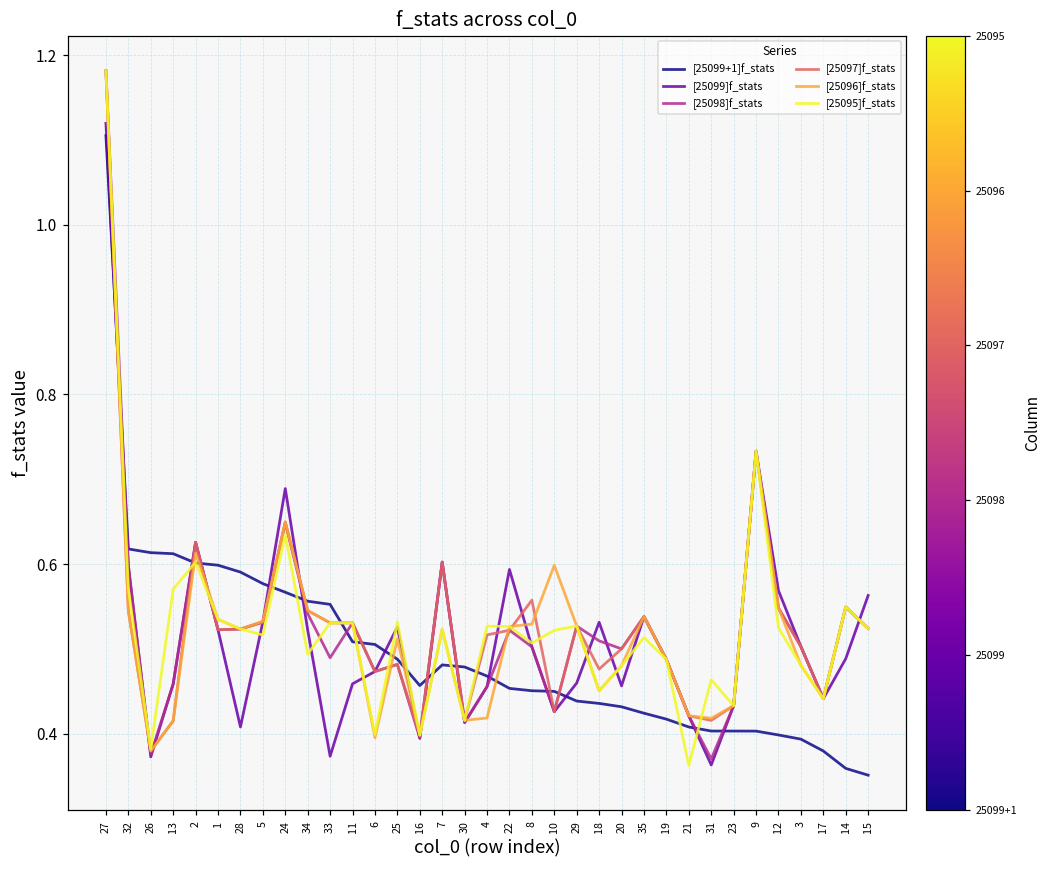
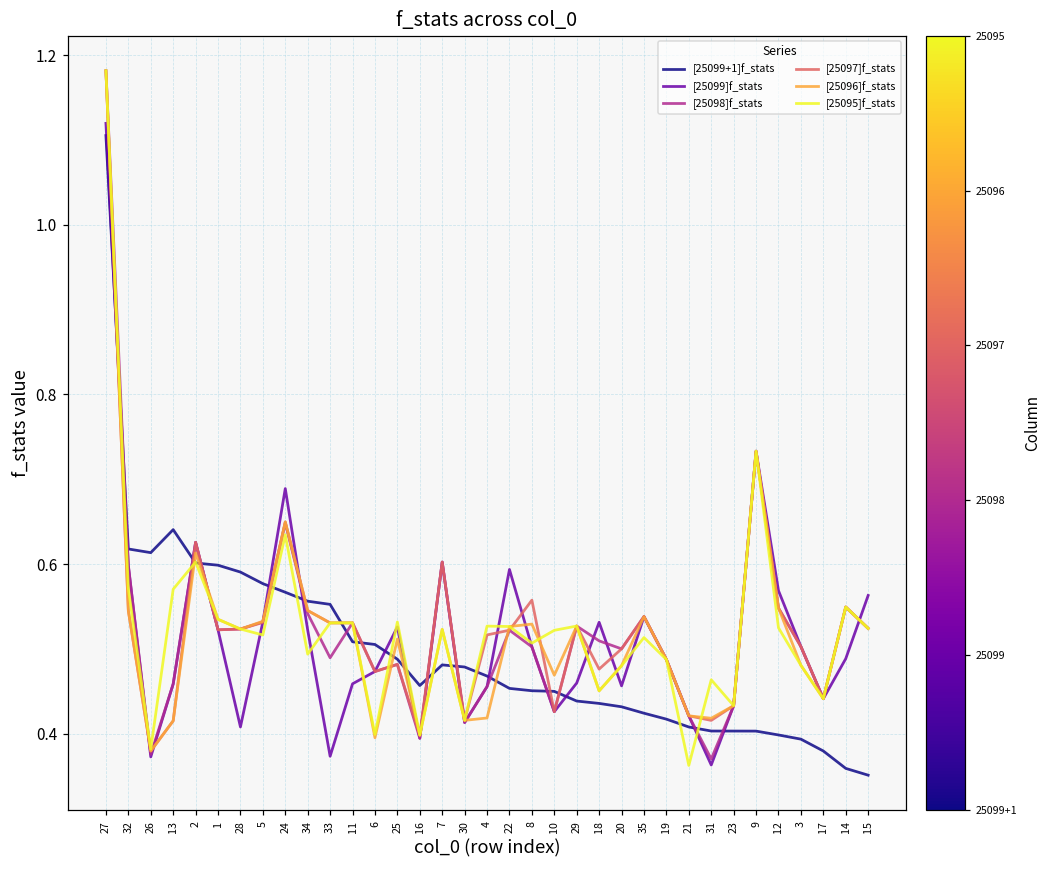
  {
    "[25099+1]f_stats": {
      "27": 1.11,
      "32": 0.62,
      "26": 0.61,
-     "13": 0.61,
+     "13": 0.64,
      "1": 0.60,
      "28": 0.59,
      "5": 0.58,
      "24": 0.57,
      "34": 0.56,
      "33": 0.55,
      "11": 0.51,
      "6": 0.51,
      "25": 0.49,
      "16": 0.46,
      "7": 0.48,
      "30": 0.48,
      "4": 0.47,
      "22": 0.45,
      "8": 0.45,
      "10": 0.45,
      "29": 0.44,
      "18": 0.44,
      "20": 0.43,
      "35": 0.42,
      "19": 0.42,
      "21": 0.41,
      "31": 0.40,
      "23": 0.40,
      "9": 0.40,
      "12": 0.40,
      "3": 0.39,
      "17": 0.38,
      "14": 0.36,
      "15": 0.35
    },
    "[25099]f_stats": {
      "27": 1.12,
      "28": 0.41,
      "24": 0.69,
      "34": 0.52,
      "33": 0.37,
      "11": 0.46,
      "25": 0.53,
      "22": 0.59,
      "29": 0.46,
      "18": 0.53,
      "20": 0.46,
      "31": 0.36,
      "12": 0.57,
      "14": 0.49,
      "15": 0.56
    },
    "[25098]f_stats": {
      "34": 0.54,
      "33": 0.49,
      "18": 0.51,
      "31": 0.37
    },
    "[25097]f_stats": {
      "4": 0.52,
      "8": 0.56,
      "18": 0.48
    },
    "[25096]f_stats": {
      "2": 0.61,
      "6": 0.40,
      "25": 0.51,
      "4": 0.42,
      "8": 0.53,
-     "10": 0.60
+     "10": 0.47
    },
    "[25095]f_stats": {
      "32": 0.57,
      "13": 0.57,
      "5": 0.52,
      "24": 0.63,
      "34": 0.49,
      "6": 0.40,
      "25": 0.53,
      "4": 0.53,
      "8": 0.51,
      "10": 0.52,
      "35": 0.51,
      "21": 0.36,
      "31": 0.46,
      "12": 0.52
    }
  }
